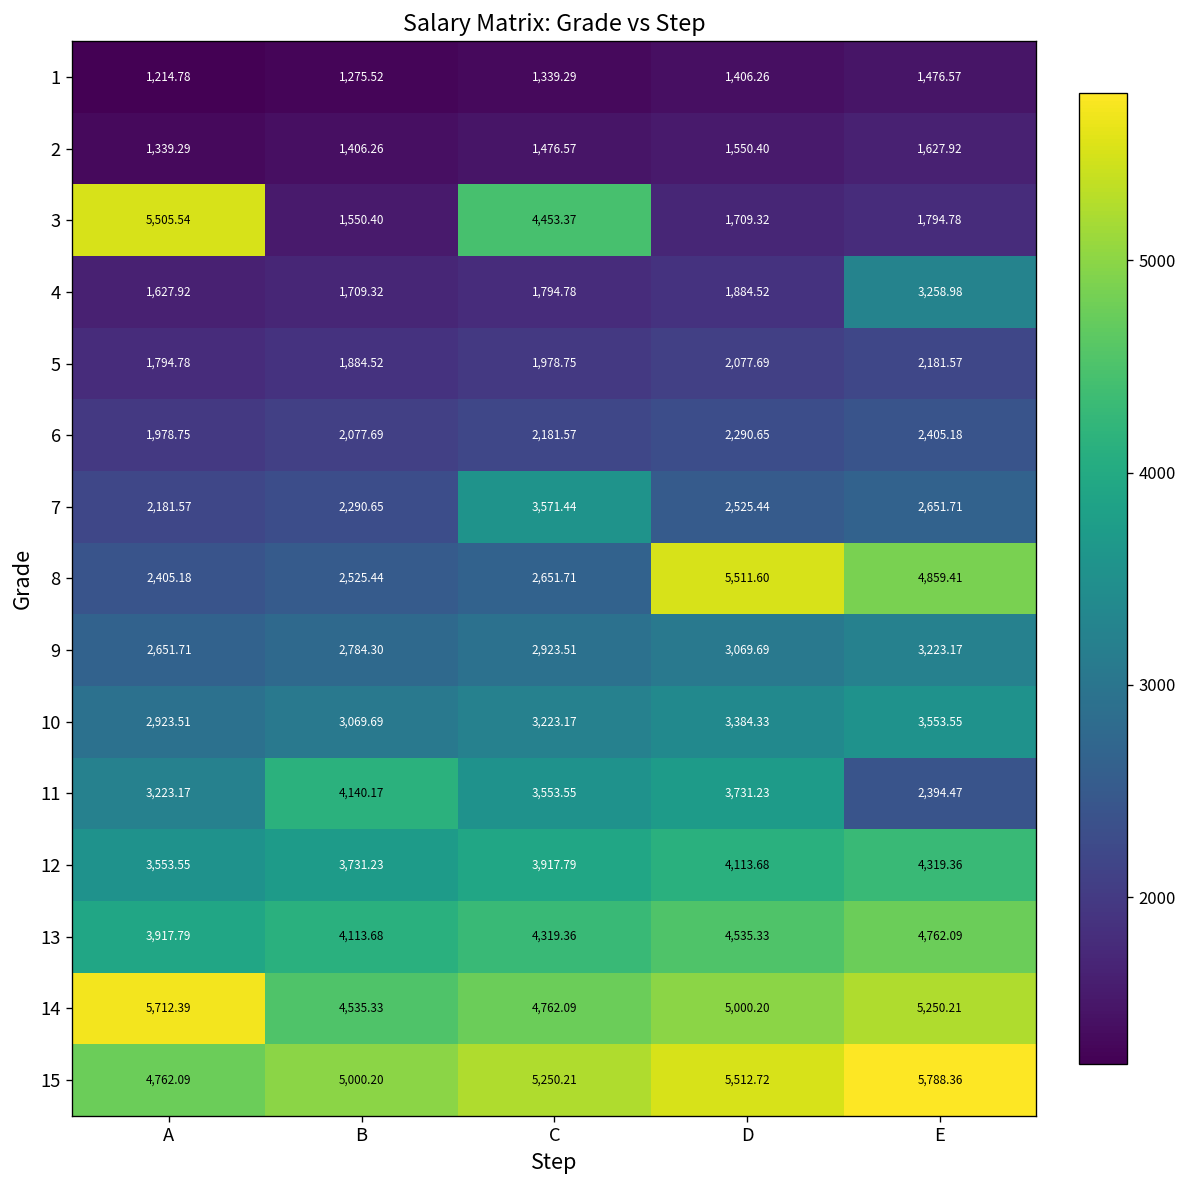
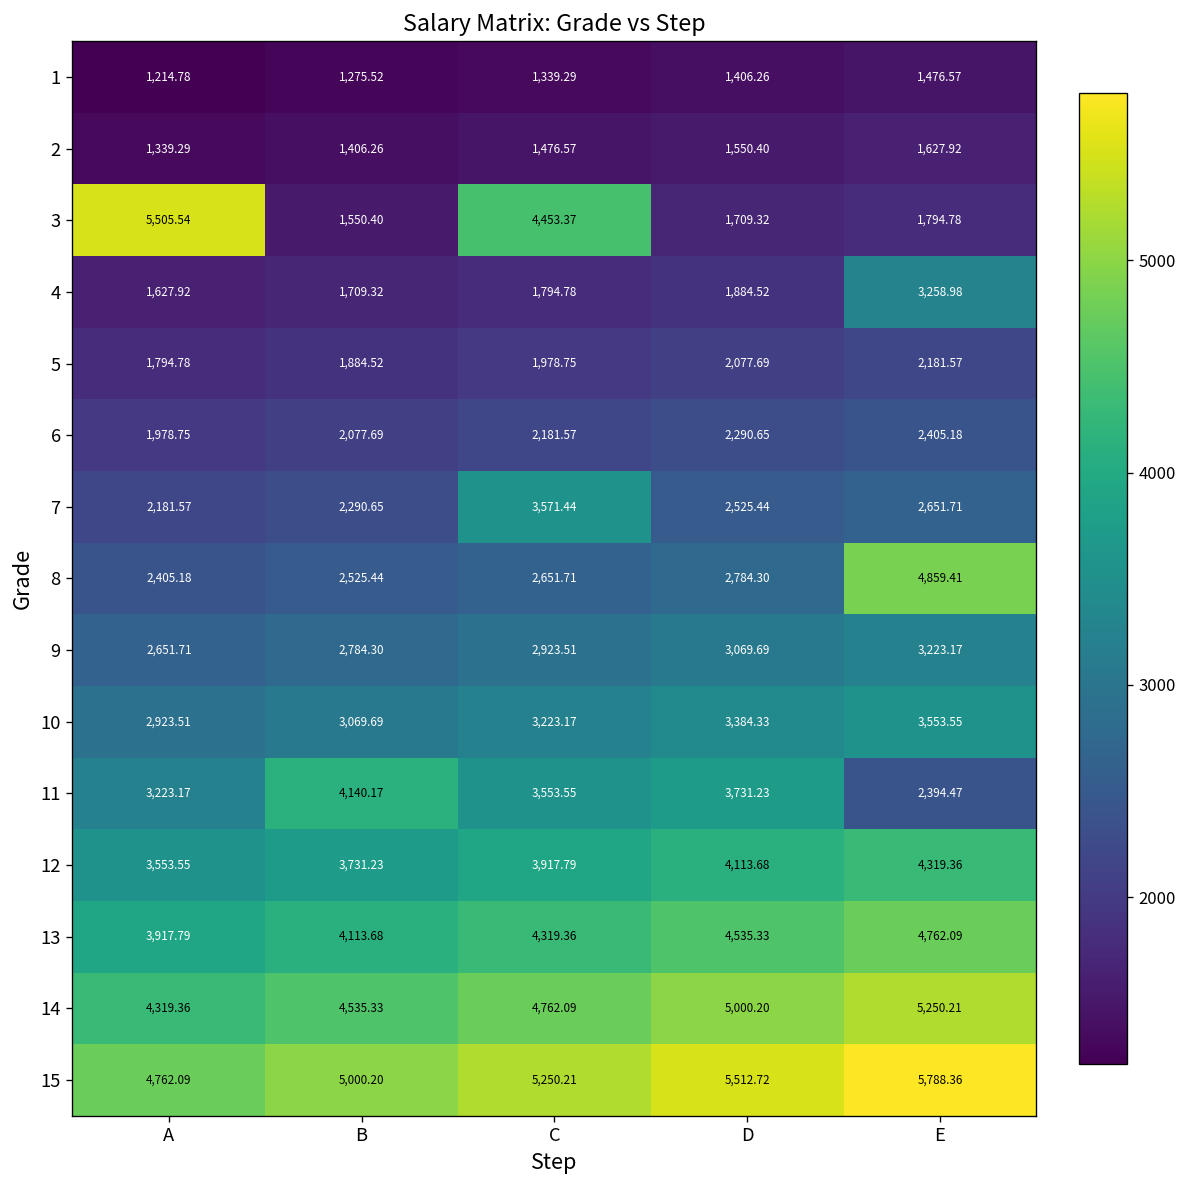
  {
    "1": {
      "A": "1,214.78",
      "B": "1,275.52",
      "C": "1,339.29",
      "D": "1,406.26",
      "E": "1,476.57"
    },
    "2": {
      "A": "1,339.29",
      "B": "1,406.26",
      "C": "1,476.57",
      "D": "1,550.40",
      "E": "1,627.92"
    },
    "3": {
      "A": "5,505.54",
      "B": "1,550.40",
      "C": "4,453.37",
      "D": "1,709.32",
      "E": "1,794.78"
    },
    "4": {
      "A": "1,627.92",
      "B": "1,709.32",
      "C": "1,794.78",
      "D": "1,884.52",
      "E": "3,258.98"
    },
    "5": {
      "A": "1,794.78",
      "B": "1,884.52",
      "C": "1,978.75",
      "D": "2,077.69",
      "E": "2,181.57"
    },
    "6": {
      "A": "1,978.75",
      "B": "2,077.69",
      "C": "2,181.57",
      "D": "2,290.65",
      "E": "2,405.18"
    },
    "7": {
      "A": "2,181.57",
      "B": "2,290.65",
      "C": "3,571.44",
      "D": "2,525.44",
      "E": "2,651.71"
    },
    "8": {
      "A": "2,405.18",
      "B": "2,525.44",
      "C": "2,651.71",
-     "D": "5,511.60",
+     "D": "2,784.30",
      "E": "4,859.41"
    },
    "9": {
      "A": "2,651.71",
      "B": "2,784.30",
      "C": "2,923.51",
      "D": "3,069.69",
      "E": "3,223.17"
    },
    "10": {
      "A": "2,923.51",
      "B": "3,069.69",
      "C": "3,223.17",
      "D": "3,384.33",
      "E": "3,553.55"
    },
    "11": {
      "A": "3,223.17",
      "B": "4,140.17",
      "C": "3,553.55",
      "D": "3,731.23",
      "E": "2,394.47"
    },
    "12": {
      "A": "3,553.55",
      "B": "3,731.23",
      "C": "3,917.79",
      "D": "4,113.68",
      "E": "4,319.36"
    },
    "13": {
      "A": "3,917.79",
      "B": "4,113.68",
      "C": "4,319.36",
      "D": "4,535.33",
      "E": "4,762.09"
    },
    "14": {
-     "A": "5,712.39",
+     "A": "4,319.36",
      "B": "4,535.33",
      "C": "4,762.09",
      "D": "5,000.20",
      "E": "5,250.21"
    },
    "15": {
      "A": "4,762.09",
      "B": "5,000.20",
      "C": "5,250.21",
      "D": "5,512.72",
      "E": "5,788.36"
    }
  }
